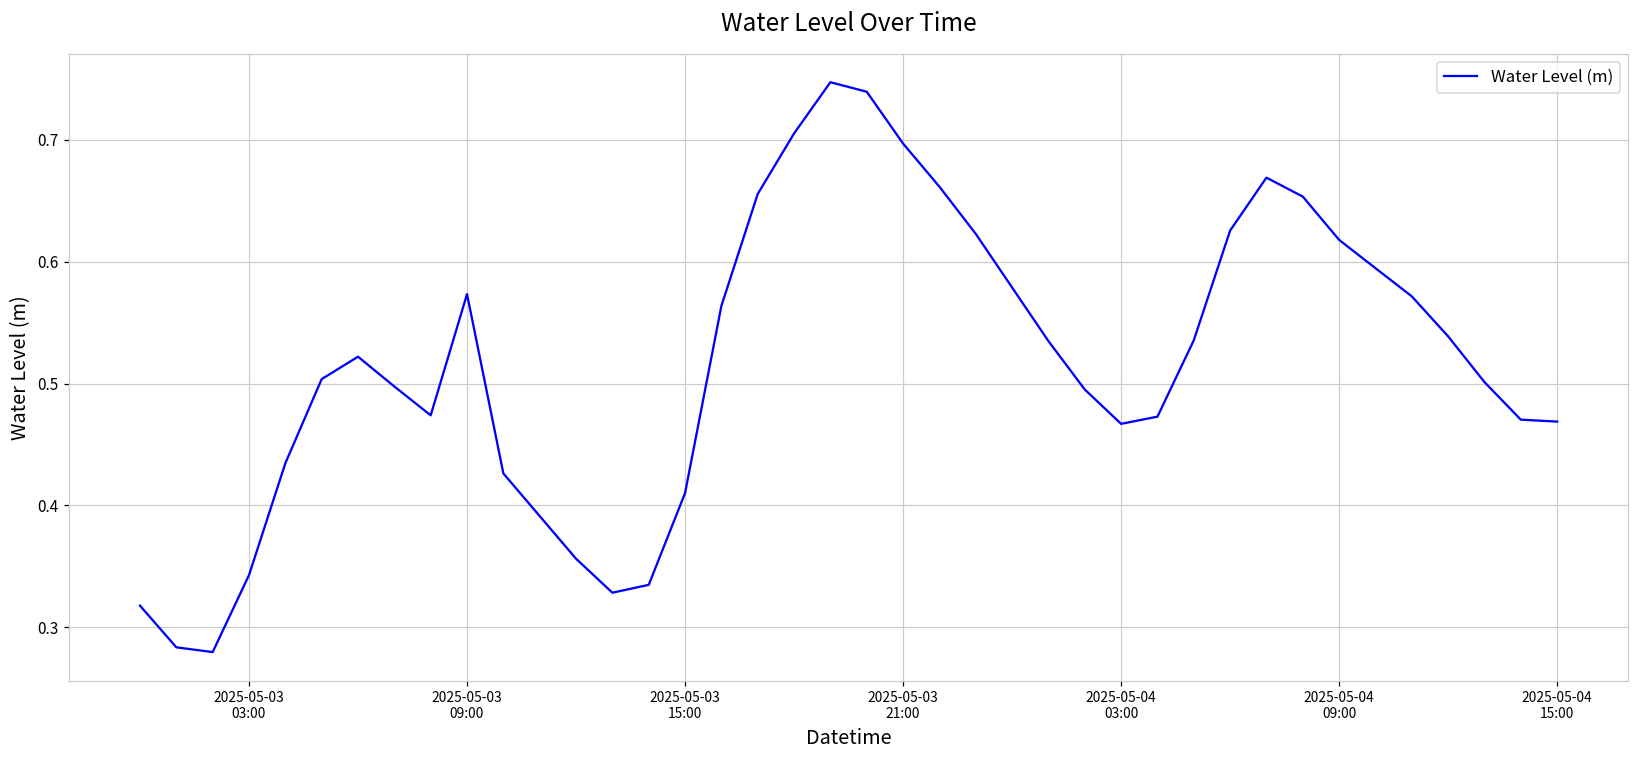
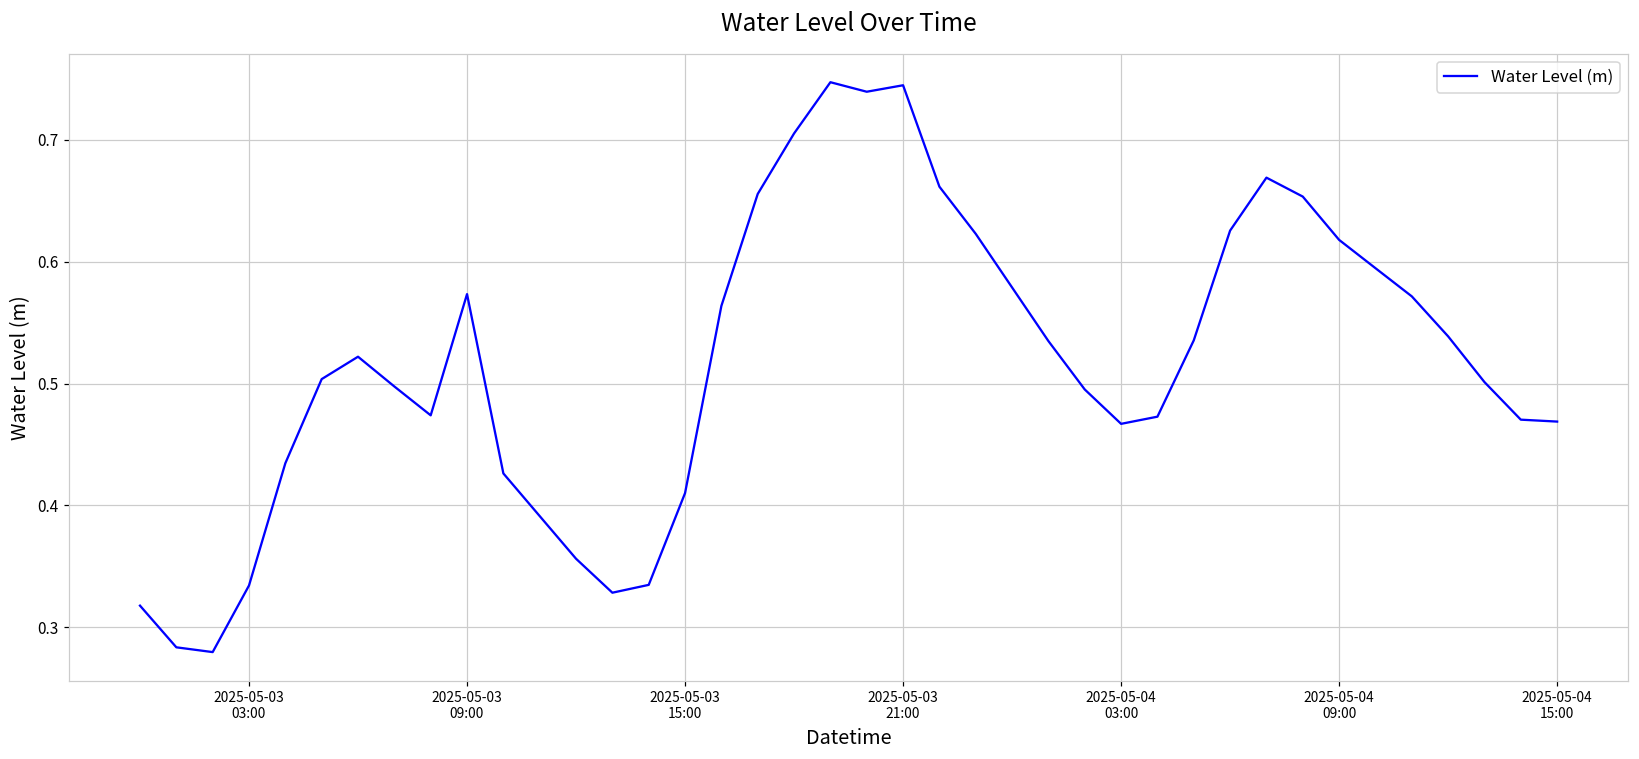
  {
-   "2025-05-03 03:00": 0.343,
+   "2025-05-03 03:00": 0.334,
    "2025-05-03 09:00": 0.573,
    "2025-05-03 15:00": 0.410,
-   "2025-05-03 21:00": 0.697,
+   "2025-05-03 21:00": 0.745,
    "2025-05-04 03:00": 0.467,
    "2025-05-04 09:00": 0.618,
    "2025-05-04 15:00": 0.469
  }
